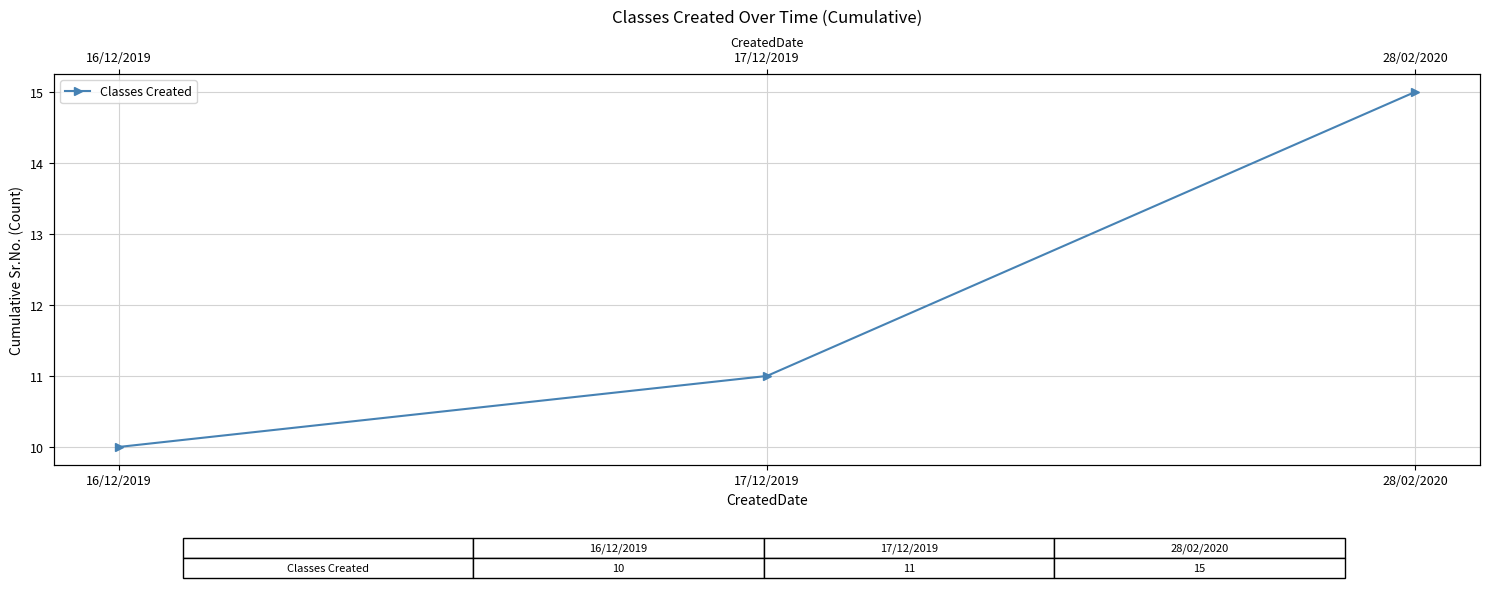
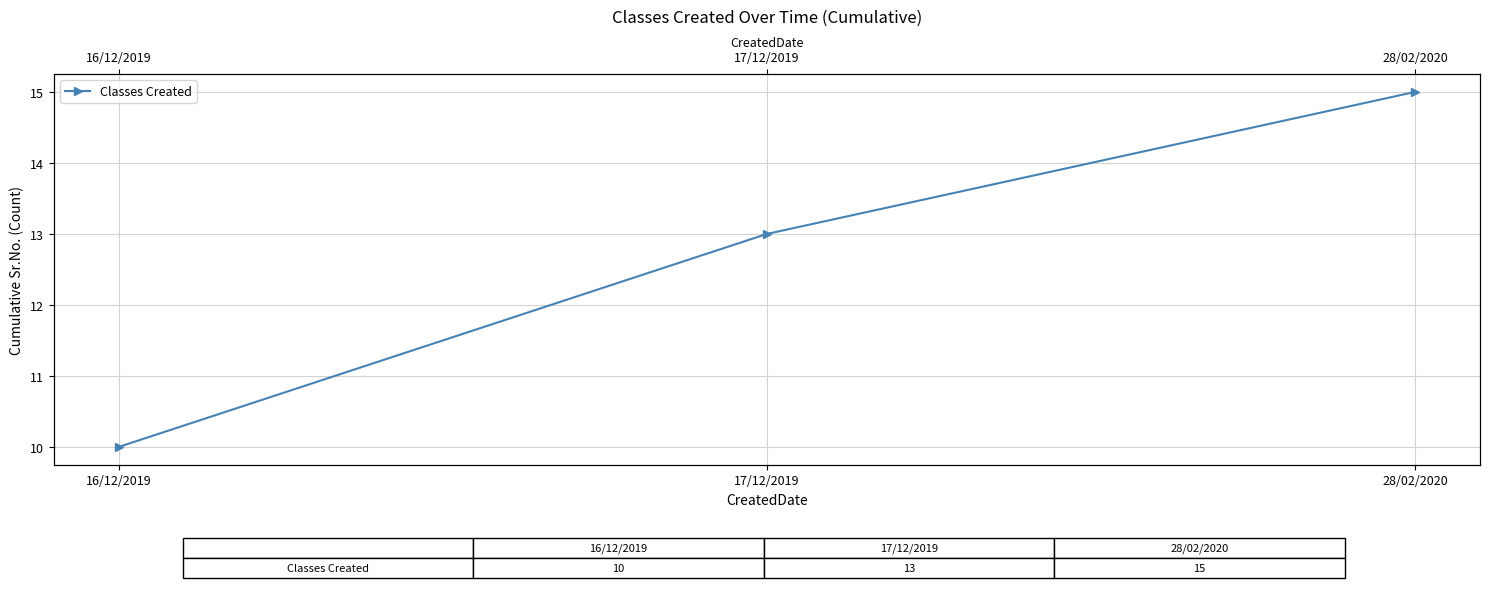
  {
-   "17/12/2019": 11
+   "17/12/2019": 13
  }
